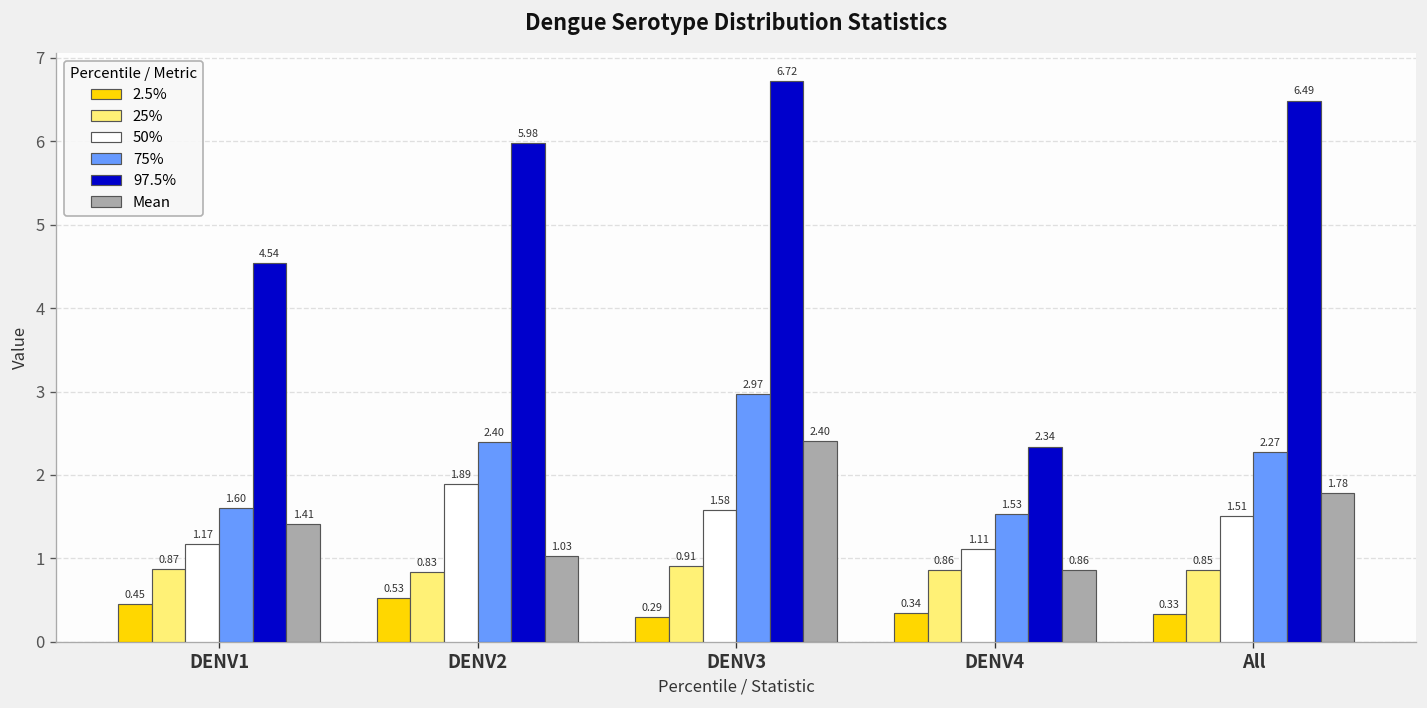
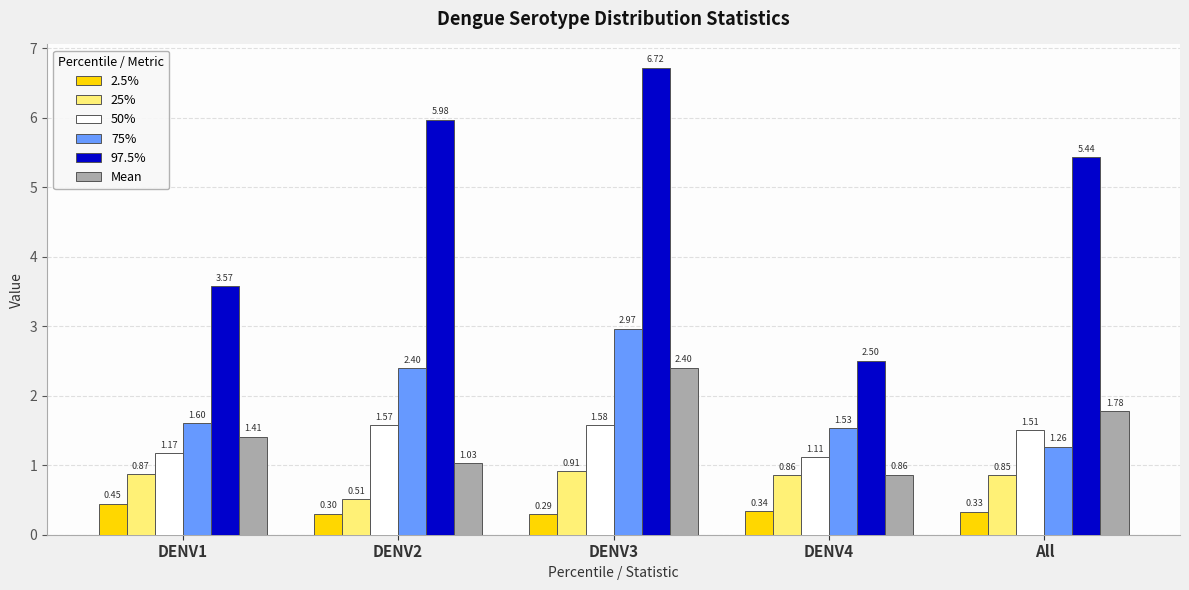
  {
    "2.5%": {
      "DENV1": 0.45,
-     "DENV2": 0.53,
+     "DENV2": 0.30,
      "DENV3": 0.29,
      "DENV4": 0.34,
      "All": 0.33
    },
    "25%": {
      "DENV1": 0.87,
-     "DENV2": 0.83,
+     "DENV2": 0.51,
      "DENV3": 0.91,
      "DENV4": 0.86,
      "All": 0.85
    },
    "50%": {
      "DENV1": 1.17,
-     "DENV2": 1.89,
+     "DENV2": 1.57,
      "DENV3": 1.58,
      "DENV4": 1.11,
      "All": 1.51
    },
    "75%": {
      "DENV1": 1.60,
      "DENV2": 2.40,
      "DENV3": 2.97,
      "DENV4": 1.53,
-     "All": 2.27
+     "All": 1.26
    },
    "97.5%": {
-     "DENV1": 4.54,
+     "DENV1": 3.57,
      "DENV2": 5.98,
      "DENV3": 6.72,
-     "DENV4": 2.34,
-     "All": 6.49
+     "DENV4": 2.50,
+     "All": 5.44
    },
    "Mean": {
      "DENV1": 1.41,
      "DENV2": 1.03,
      "DENV3": 2.40,
      "DENV4": 0.86,
      "All": 1.78
    }
  }
